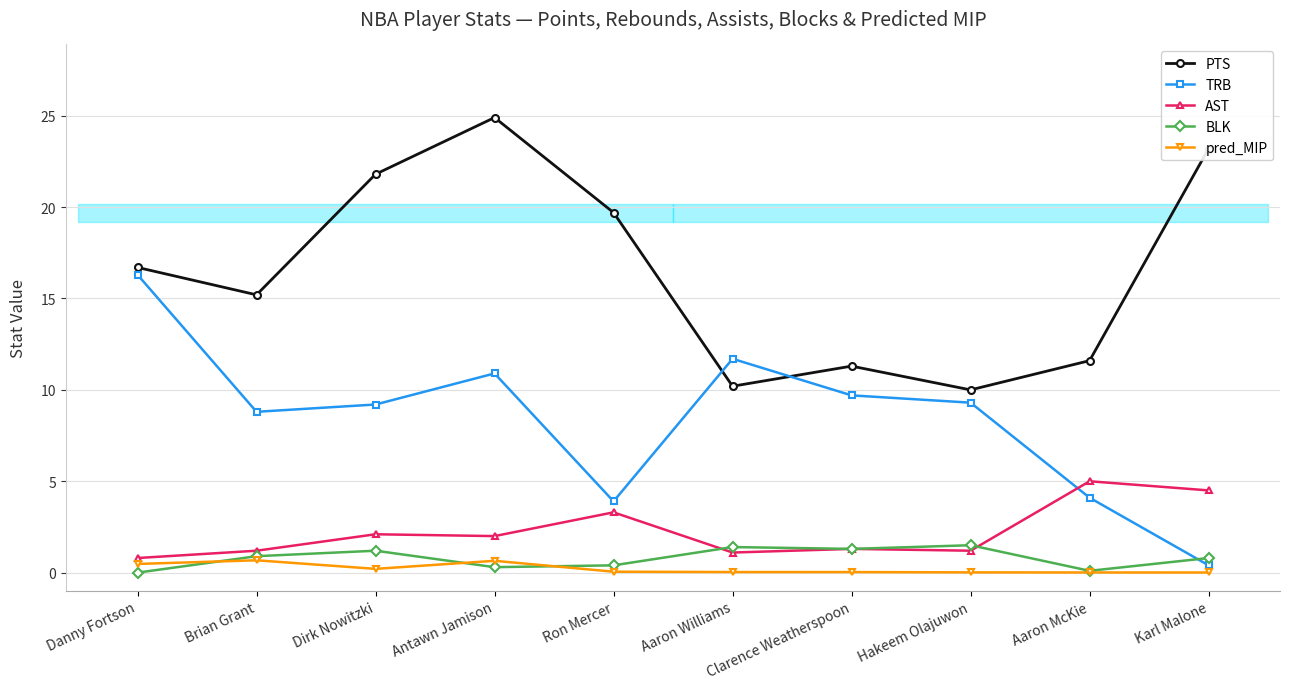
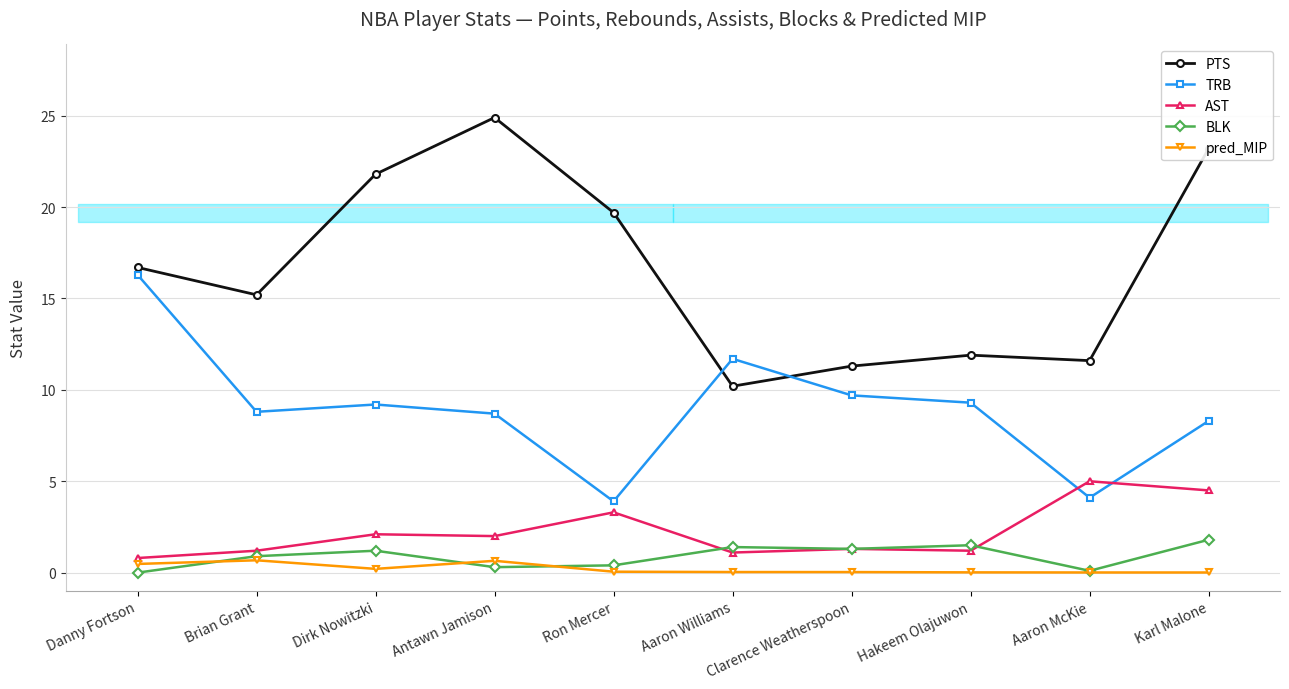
  {
    "PTS": {
      "Danny Fortson": 16.7,
      "Brian Grant": 15.2,
      "Dirk Nowitzki": 21.8,
      "Antawn Jamison": 24.9,
      "Ron Mercer": 19.7,
      "Aaron Williams": 10.2,
      "Clarence Weatherspoon": 11.3,
-     "Hakeem Olajuwon": 10.0,
+     "Hakeem Olajuwon": 11.9,
      "Aaron McKie": 11.6
    },
    "TRB": {
      "Danny Fortson": 16.3,
      "Brian Grant": 8.8,
      "Dirk Nowitzki": 9.2,
-     "Antawn Jamison": 10.9,
+     "Antawn Jamison": 8.7,
      "Ron Mercer": 3.9,
      "Aaron Williams": 11.7,
      "Clarence Weatherspoon": 9.7,
      "Hakeem Olajuwon": 9.3,
      "Aaron McKie": 4.1,
-     "Karl Malone": 0.4
+     "Karl Malone": 8.3
    },
    "AST": {
      "Danny Fortson": 0.8,
      "Brian Grant": 1.2,
      "Dirk Nowitzki": 2.1,
      "Antawn Jamison": 2.0,
      "Ron Mercer": 3.3,
      "Aaron Williams": 1.1,
      "Hakeem Olajuwon": 1.2,
      "Aaron McKie": 5.0,
      "Karl Malone": 4.5
    },
    "BLK": {
      "Danny Fortson": 0.0,
      "Brian Grant": 0.9,
      "Dirk Nowitzki": 1.2,
      "Antawn Jamison": 0.3,
      "Ron Mercer": 0.4,
      "Aaron Williams": 1.4,
      "Hakeem Olajuwon": 1.5,
-     "Karl Malone": 0.8
+     "Karl Malone": 1.8
    },
    "pred_MIP": {
      "Danny Fortson": 0.5,
      "Brian Grant": 0.7,
      "Dirk Nowitzki": 0.2,
      "Antawn Jamison": 0.6,
      "Ron Mercer": 0.1,
      "Aaron Williams": 0.0,
      "Clarence Weatherspoon": 0.0,
      "Hakeem Olajuwon": 0.0,
      "Karl Malone": 0.0
    }
  }
